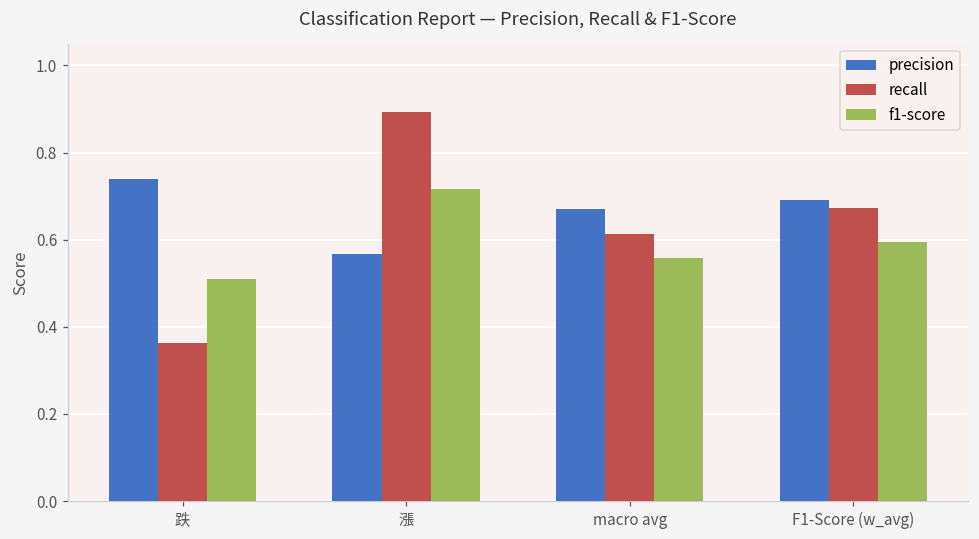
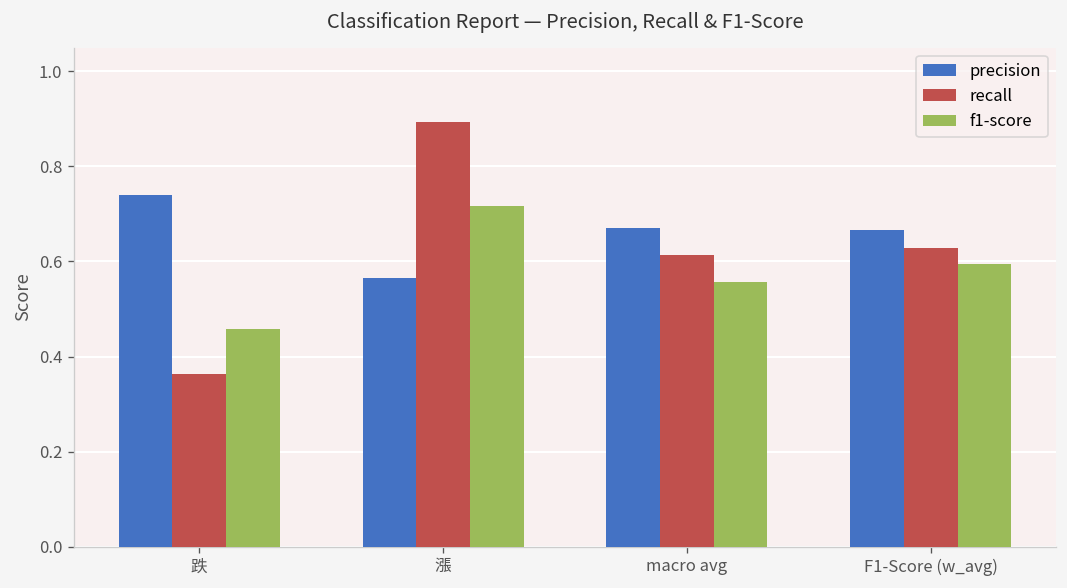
  {
    "precision": {
      "跌": 0.74,
      "漲": 0.57,
      "macro avg": 0.67,
-     "F1-Score (w_avg)": 0.69
+     "F1-Score (w_avg)": 0.67
    },
    "recall": {
      "跌": 0.36,
      "漲": 0.89,
      "macro avg": 0.61,
-     "F1-Score (w_avg)": 0.67
+     "F1-Score (w_avg)": 0.63
    },
    "f1-score": {
-     "跌": 0.51,
+     "跌": 0.46,
      "漲": 0.72,
      "macro avg": 0.56,
      "F1-Score (w_avg)": 0.59
    }
  }
